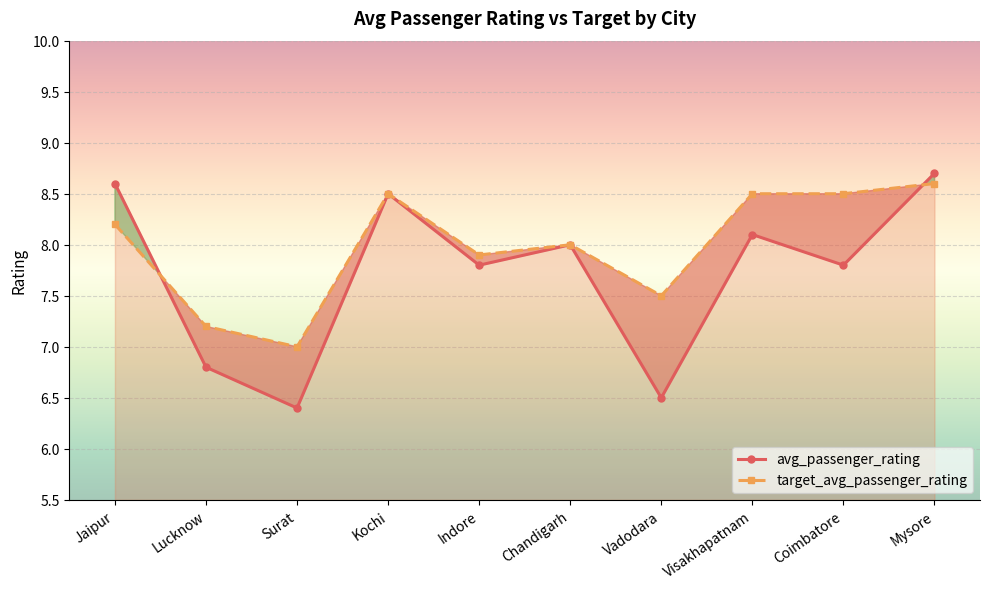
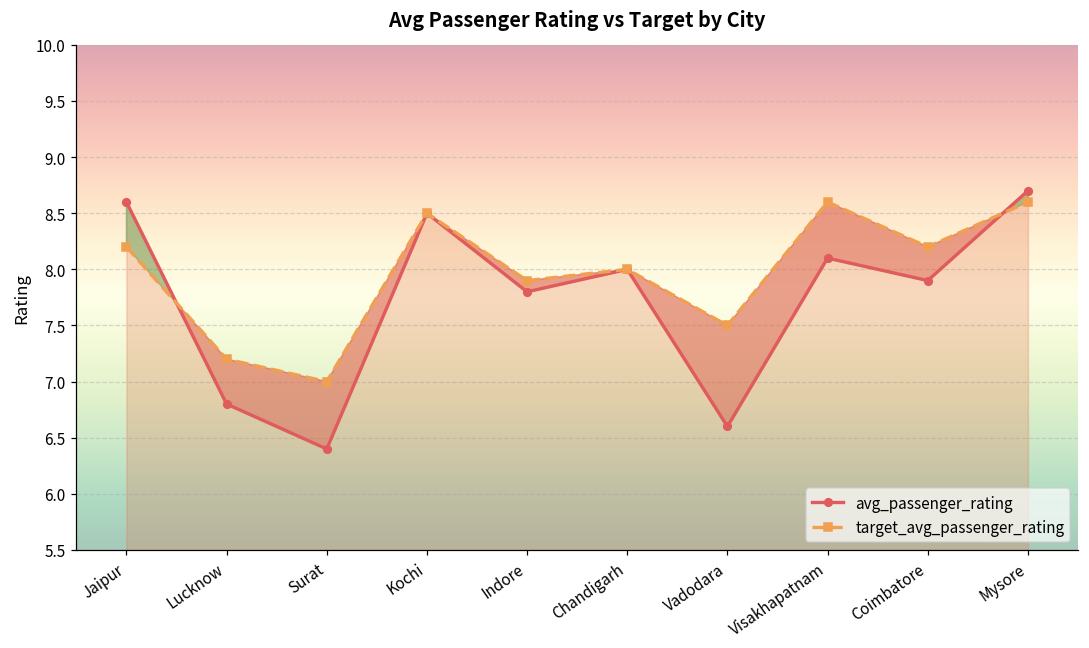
  {
    "avg_passenger_rating": {
      "Jaipur": 8.6,
      "Lucknow": 6.8,
      "Surat": 6.4,
      "Indore": 7.8,
-     "Vadodara": 6.5,
+     "Vadodara": 6.6,
      "Visakhapatnam": 8.1,
-     "Coimbatore": 7.8,
+     "Coimbatore": 7.9,
      "Mysore": 8.7
    },
    "target_avg_passenger_rating": {
      "Jaipur": 8.2,
      "Lucknow": 7.2,
      "Surat": 7.0,
      "Indore": 7.9,
      "Vadodara": 7.5,
-     "Visakhapatnam": 8.5,
-     "Coimbatore": 8.5,
+     "Visakhapatnam": 8.6,
+     "Coimbatore": 8.2,
      "Mysore": 8.6
    }
  }
